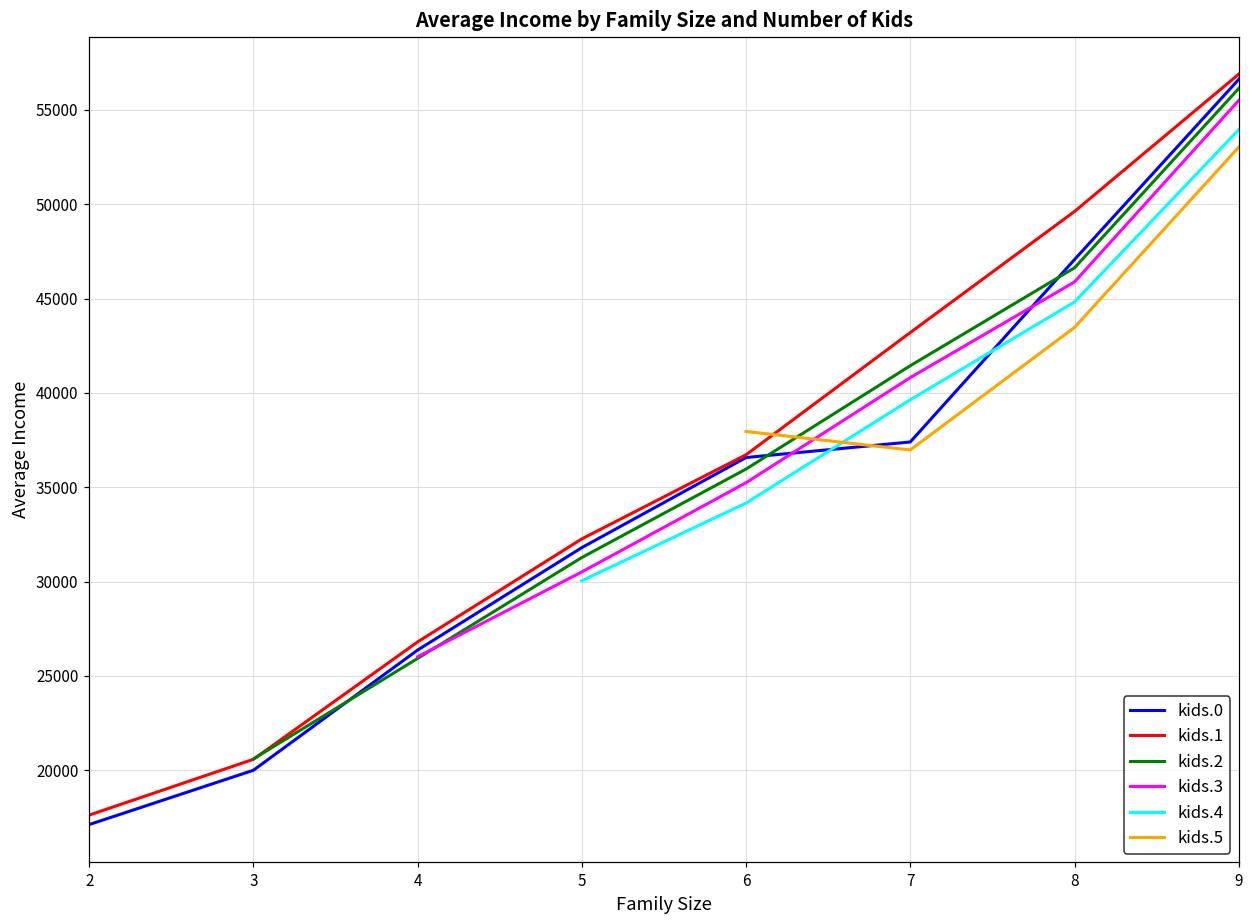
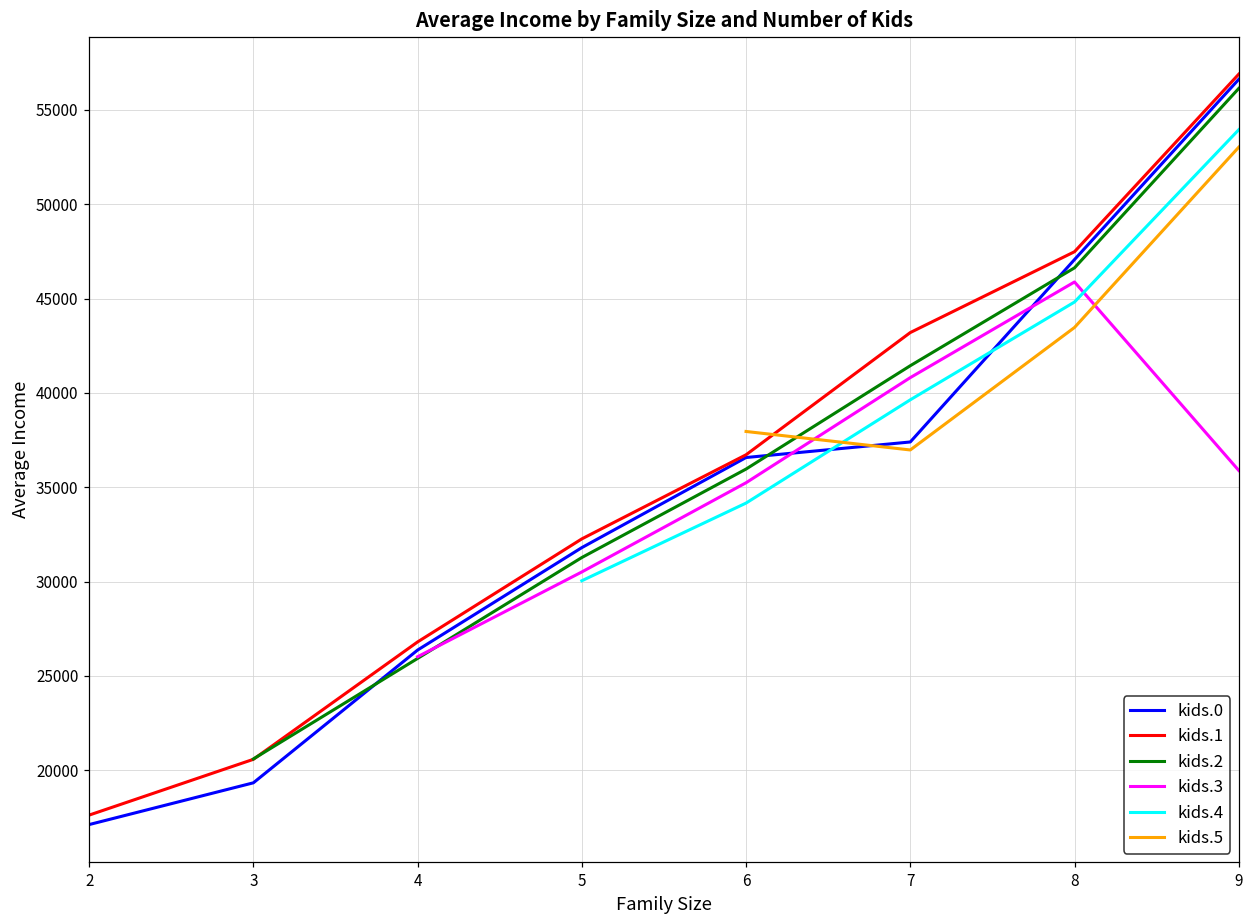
  {
    "kids.0": {
      "2": 17100,
-     "3": 20000,
+     "3": 19300,
      "4": 26400,
      "5": 31800,
      "7": 37400,
      "8": 47100,
      "9": 56600
    },
    "kids.1": {
      "2": 17600,
      "4": 26800,
      "5": 32300,
      "7": 43200,
-     "8": 49600,
+     "8": 47500,
      "9": 56900
    },
    "kids.2": {
      "5": 31300,
      "6": 36000,
      "7": 41400,
      "8": 46600,
      "9": 56100
    },
    "kids.3": {
      "5": 30500,
      "6": 35200,
      "7": 40800,
      "8": 45900,
-     "9": 55500
+     "9": 35900
    },
    "kids.4": {
      "5": 30000,
      "6": 34200,
      "7": 39600,
      "8": 44800,
      "9": 54000
    },
    "kids.5": {
      "6": 38000,
      "7": 37000,
      "8": 43500,
      "9": 53000
    }
  }
